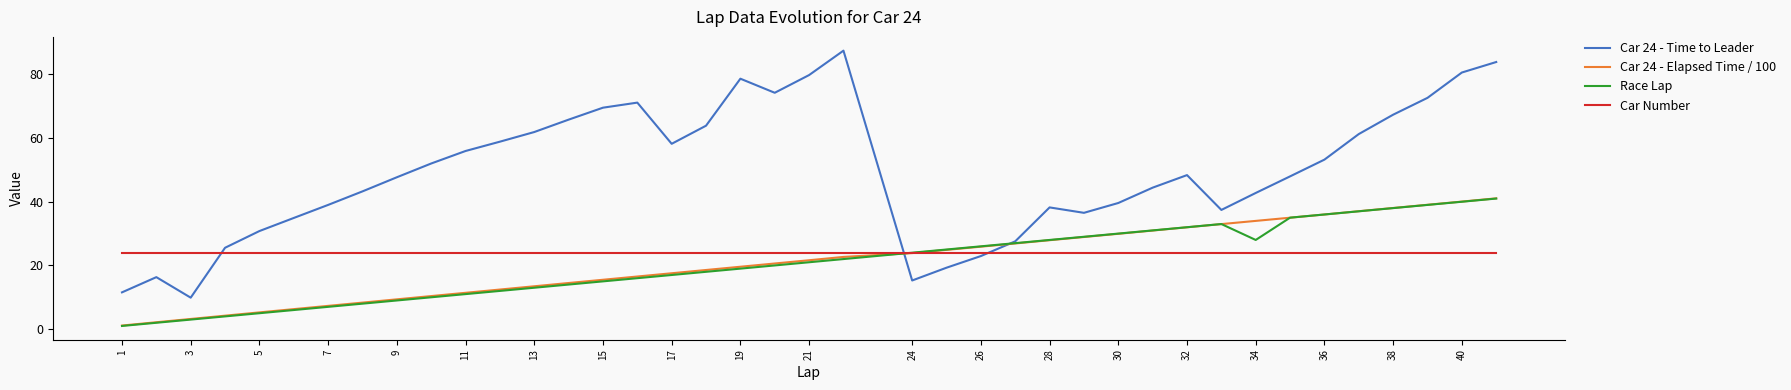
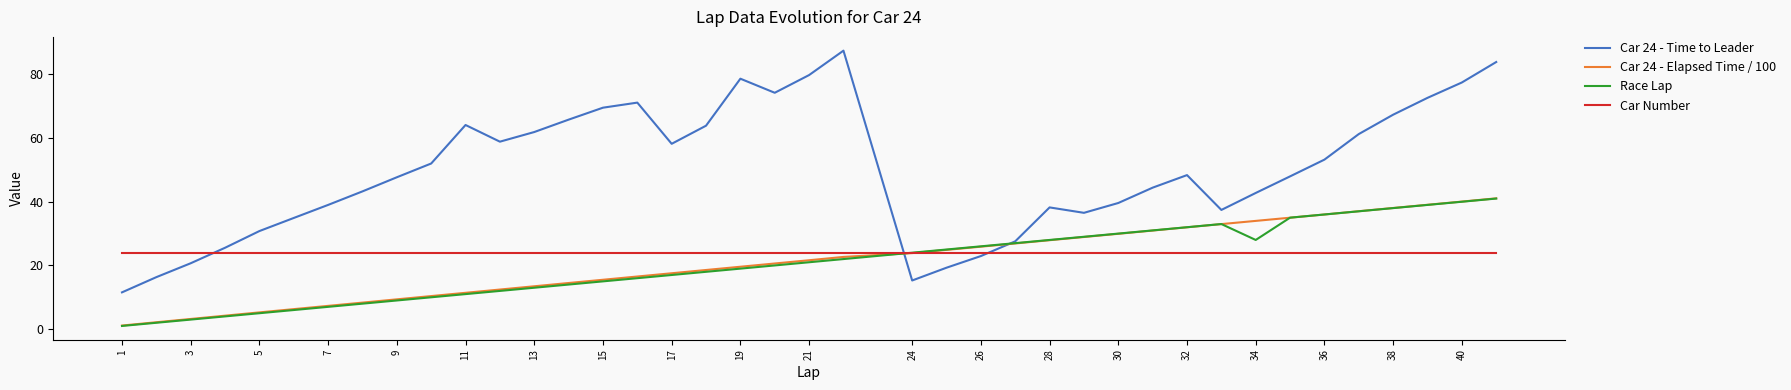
  {
    "Car 24 - Time to Leader": {
      "1": 12,
-     "3": 10,
+     "3": 21,
      "5": 31,
      "7": 39,
      "9": 48,
-     "11": 56,
+     "11": 64,
      "13": 62,
      "15": 70,
      "17": 58,
      "19": 79,
      "21": 80,
      "24": 15,
      "26": 23,
      "28": 38,
      "30": 40,
      "32": 48,
      "34": 43,
      "36": 53,
      "38": 67,
-     "40": 81
+     "40": 77
    },
    "Car 24 - Elapsed Time / 100": {
      "34": 34
    },
    "Race Lap": {
      "34": 28
    },
    "Car Number": {
      "1": 24,
      "3": 24,
      "5": 24,
      "7": 24,
      "9": 24,
      "11": 24,
      "13": 24,
      "15": 24,
      "17": 24,
      "19": 24,
      "21": 24,
      "26": 24,
      "28": 24,
      "30": 24,
      "32": 24,
      "34": 24,
      "36": 24,
      "38": 24,
      "40": 24
    }
  }
